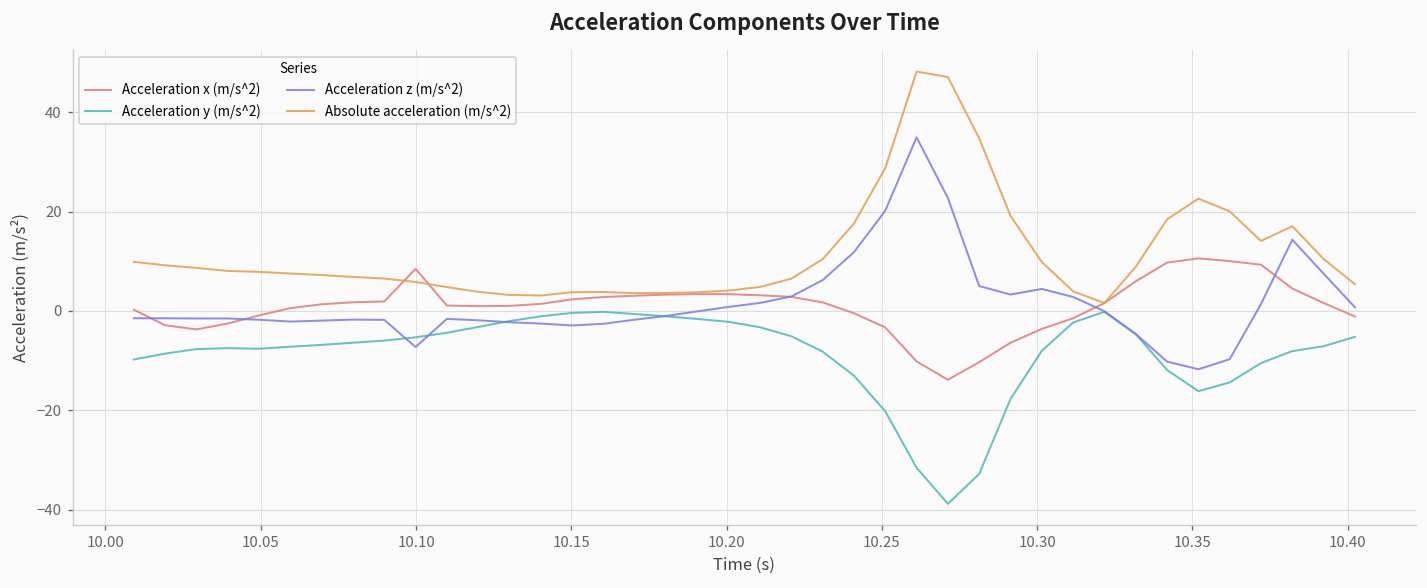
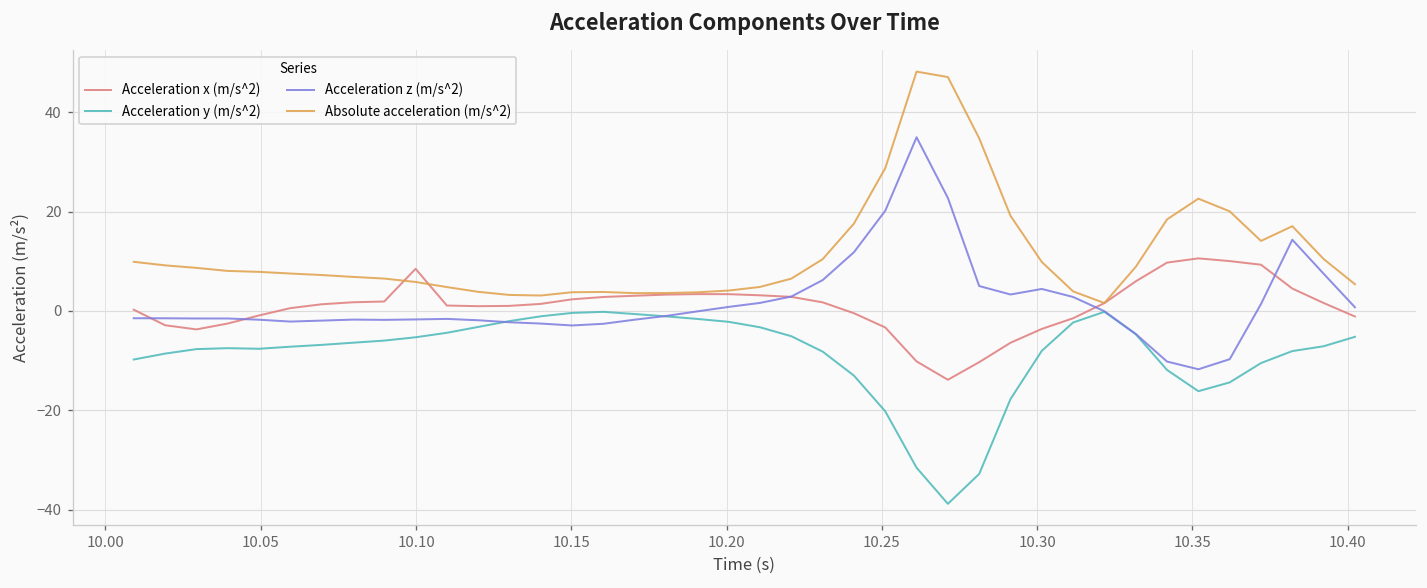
  {
    "Acceleration x (m/s^2)": {
      "10.10": 8
    },
    "Acceleration y (m/s^2)": {
      "10.10": -5
    },
    "Acceleration z (m/s^2)": {
-     "10.10": -7
+     "10.10": -2
    },
    "Absolute acceleration (m/s^2)": {
      "10.10": 6
    }
  }
